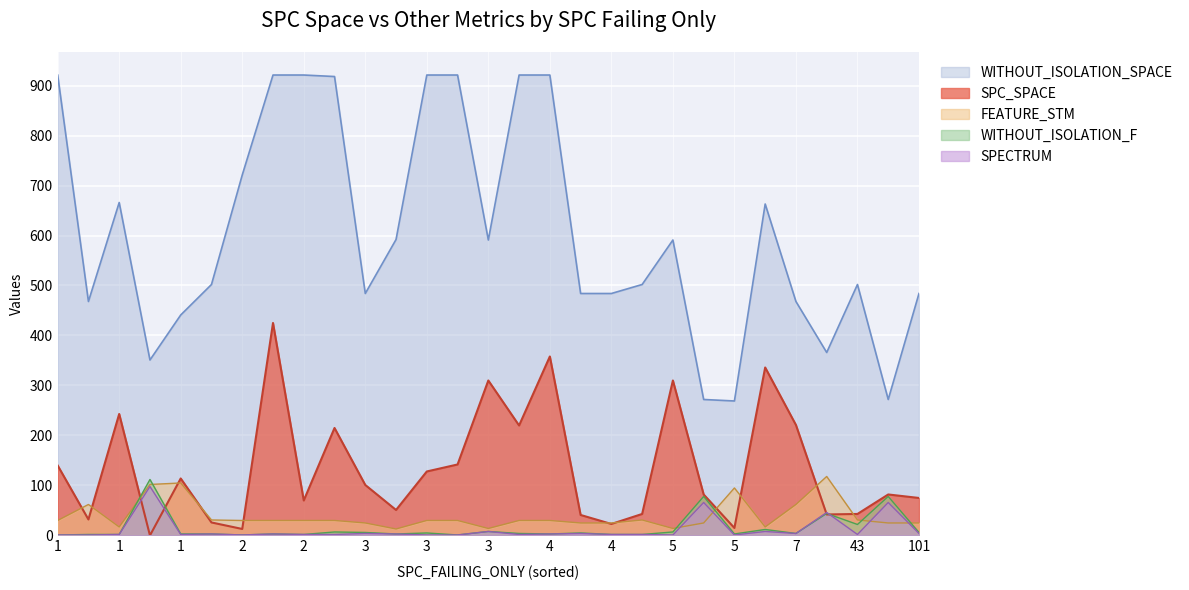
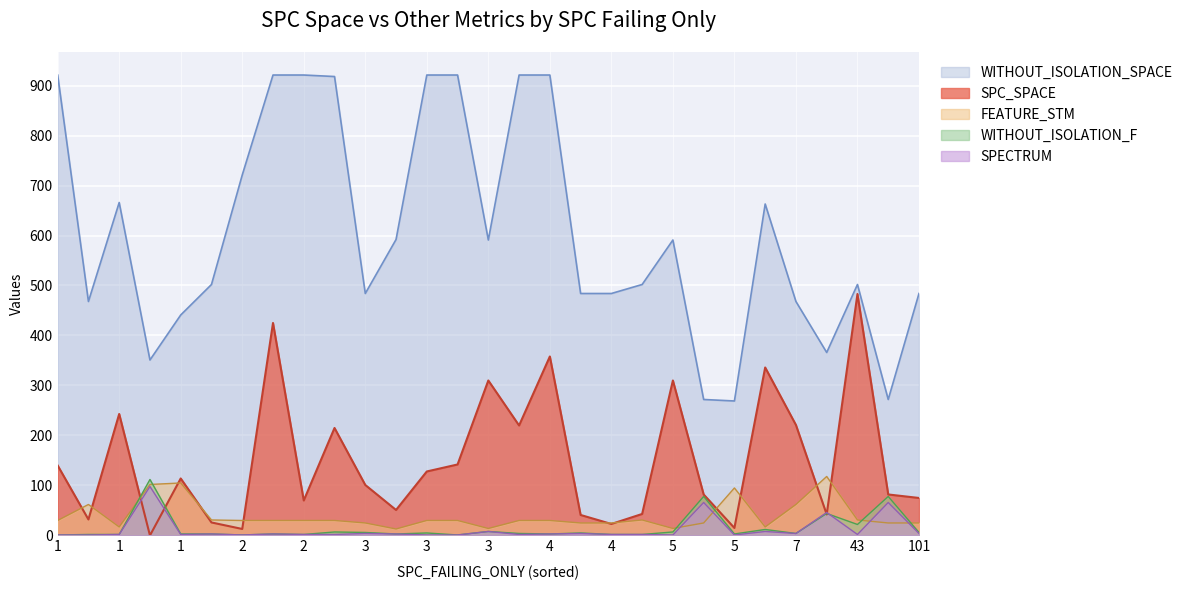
  {
    "SPC_SPACE": {
-     "43": 40,
+     "43": 480,
      "101": 80
    },
    "FEATURE_STM": {
      "43": 30,
      "101": 30
    },
    "WITHOUT_ISOLATION_F": {
      "43": 20
    }
  }
